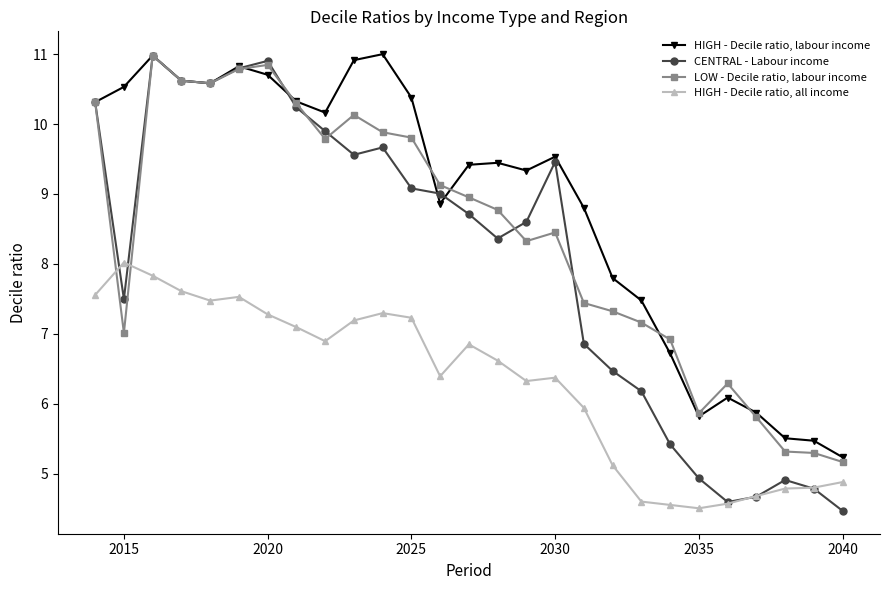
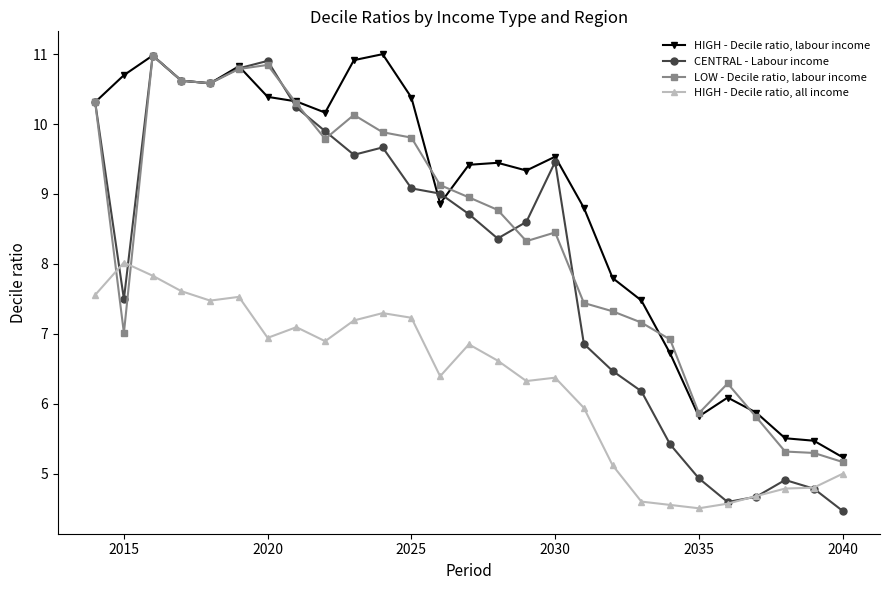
  {
    "HIGH - Decile ratio, labour income": {
-     "2015": 10.5,
-     "2020": 10.7,
+     "2015": 10.7,
+     "2020": 10.4,
      "2025": 10.4,
      "2030": 9.5,
      "2035": 5.8,
      "2040": 5.2
    },
    "CENTRAL - Labour income": {
      "2015": 7.5,
      "2020": 10.9,
      "2025": 9.1,
      "2030": 9.5,
      "2035": 4.9,
      "2040": 4.5
    },
    "LOW - Decile ratio, labour income": {
      "2015": 7.0,
      "2020": 10.8,
      "2025": 9.8,
      "2030": 8.4,
      "2035": 5.9,
      "2040": 5.2
    },
    "HIGH - Decile ratio, all income": {
      "2015": 8.0,
-     "2020": 7.3,
+     "2020": 6.9,
      "2025": 7.2,
      "2030": 6.4,
      "2035": 4.5,
-     "2040": 4.9
+     "2040": 5.0
    }
  }
